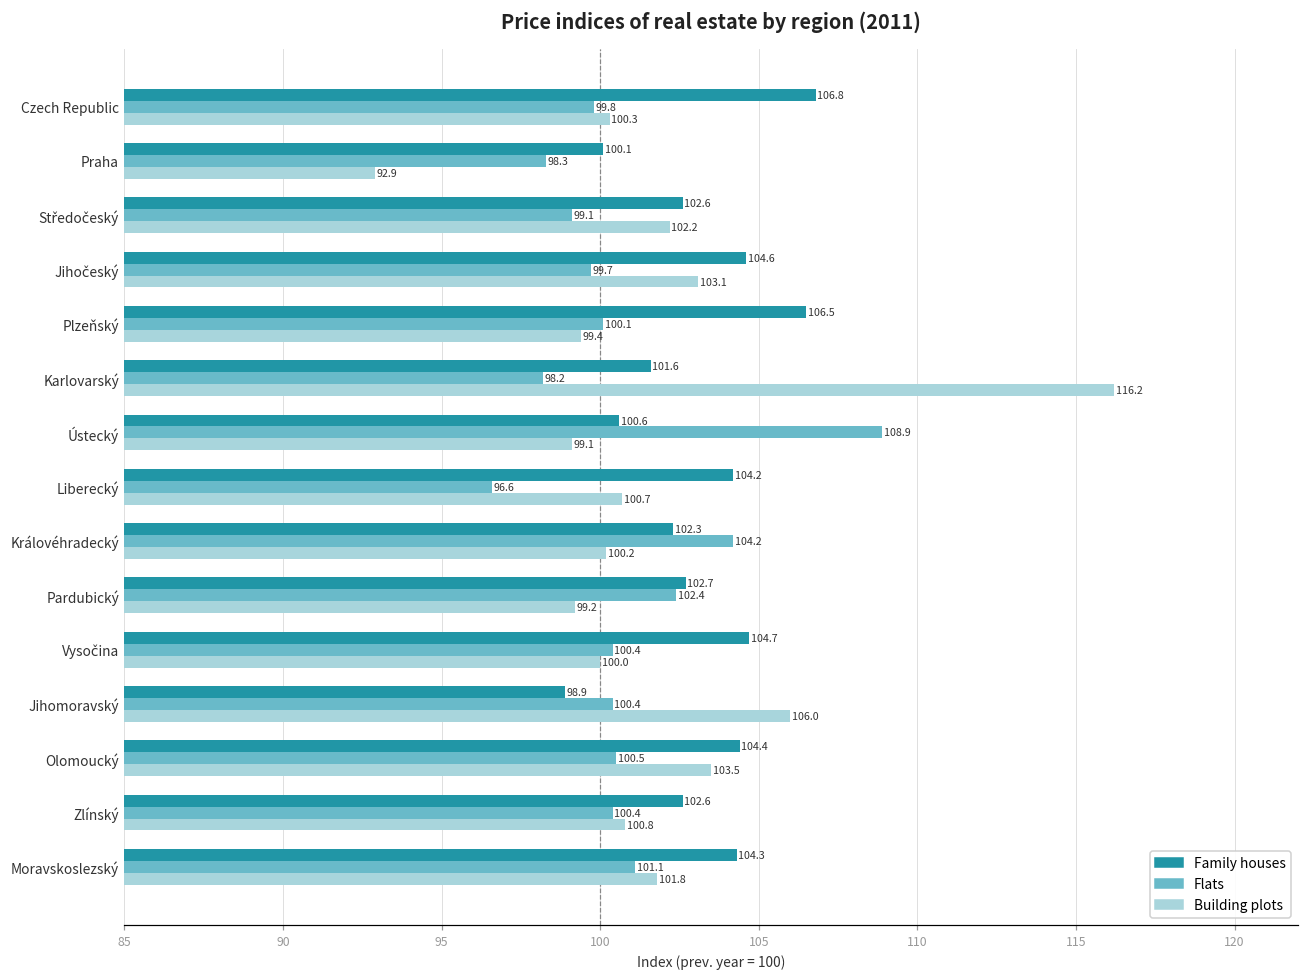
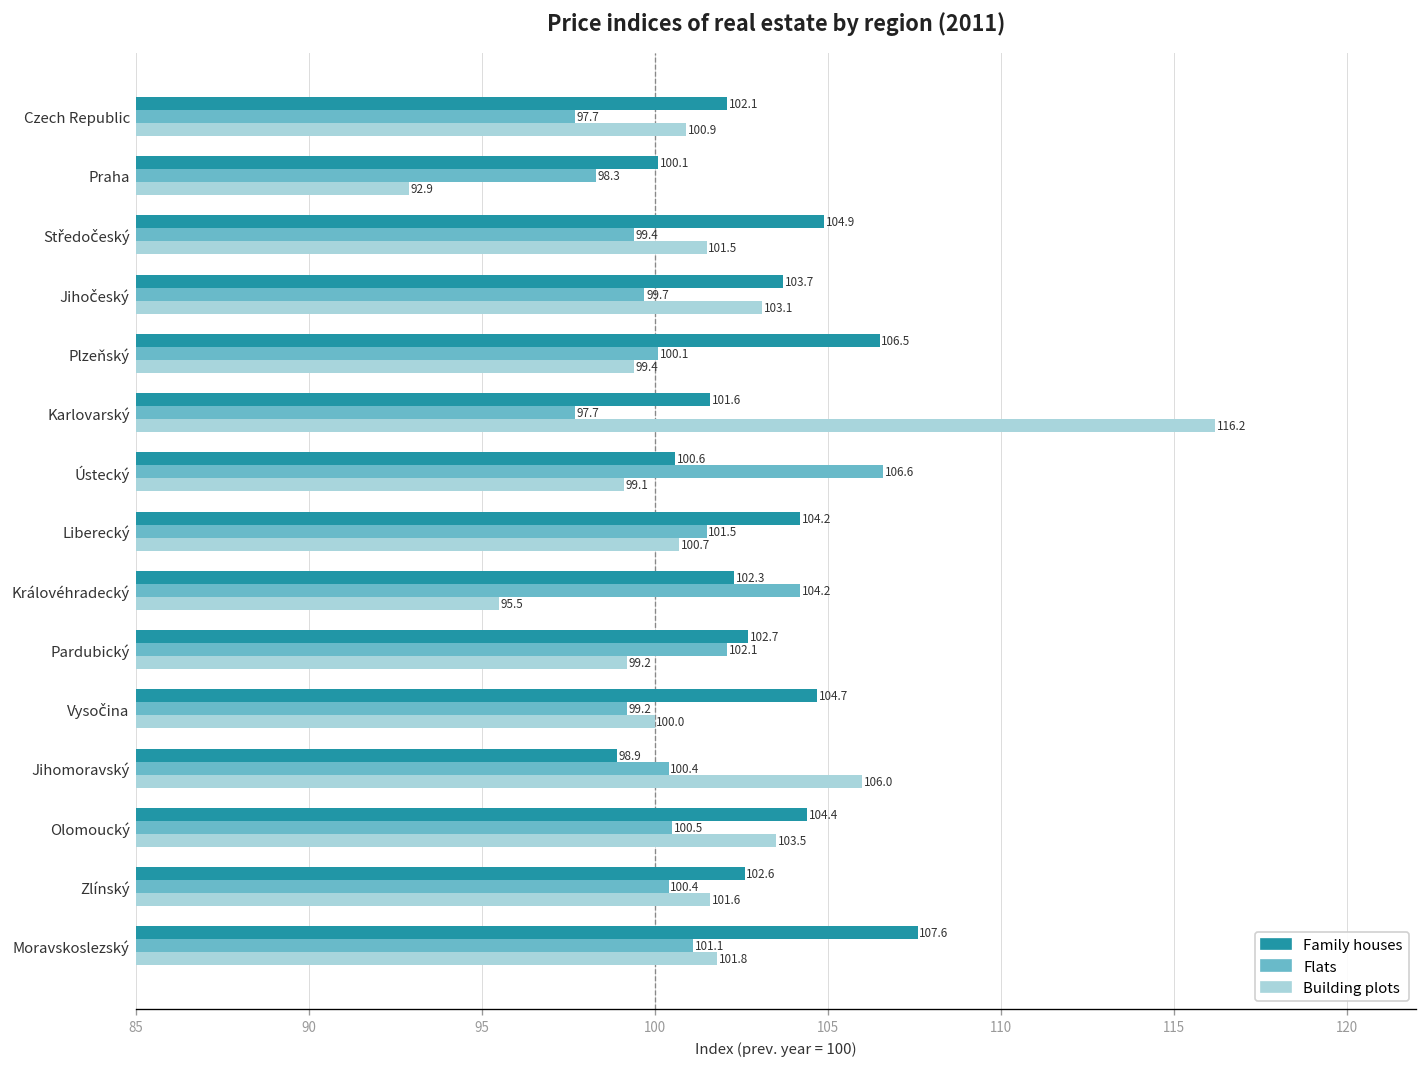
  {
    "Family houses": {
-     "Czech Republic": 106.8,
+     "Czech Republic": 102.1,
      "Praha": 100.1,
-     "Středočeský": 102.6,
-     "Jihočeský": 104.6,
+     "Středočeský": 104.9,
+     "Jihočeský": 103.7,
      "Plzeňský": 106.5,
      "Karlovarský": 101.6,
      "Ústecký": 100.6,
      "Liberecký": 104.2,
      "Královéhradecký": 102.3,
      "Pardubický": 102.7,
      "Vysočina": 104.7,
      "Jihomoravský": 98.9,
      "Olomoucký": 104.4,
      "Zlínský": 102.6,
-     "Moravskoslezský": 104.3
+     "Moravskoslezský": 107.6
    },
    "Flats": {
-     "Czech Republic": 99.8,
+     "Czech Republic": 97.7,
      "Praha": 98.3,
-     "Středočeský": 99.1,
+     "Středočeský": 99.4,
      "Jihočeský": 99.7,
      "Plzeňský": 100.1,
-     "Karlovarský": 98.2,
-     "Ústecký": 108.9,
-     "Liberecký": 96.6,
+     "Karlovarský": 97.7,
+     "Ústecký": 106.6,
+     "Liberecký": 101.5,
      "Královéhradecký": 104.2,
-     "Pardubický": 102.4,
-     "Vysočina": 100.4,
+     "Pardubický": 102.1,
+     "Vysočina": 99.2,
      "Jihomoravský": 100.4,
      "Olomoucký": 100.5,
      "Zlínský": 100.4,
      "Moravskoslezský": 101.1
    },
    "Building plots": {
-     "Czech Republic": 100.3,
+     "Czech Republic": 100.9,
      "Praha": 92.9,
-     "Středočeský": 102.2,
+     "Středočeský": 101.5,
      "Jihočeský": 103.1,
      "Plzeňský": 99.4,
      "Karlovarský": 116.2,
      "Ústecký": 99.1,
      "Liberecký": 100.7,
-     "Královéhradecký": 100.2,
+     "Královéhradecký": 95.5,
      "Pardubický": 99.2,
      "Vysočina": 100.0,
      "Jihomoravský": 106.0,
      "Olomoucký": 103.5,
-     "Zlínský": 100.8,
+     "Zlínský": 101.6,
      "Moravskoslezský": 101.8
    }
  }
